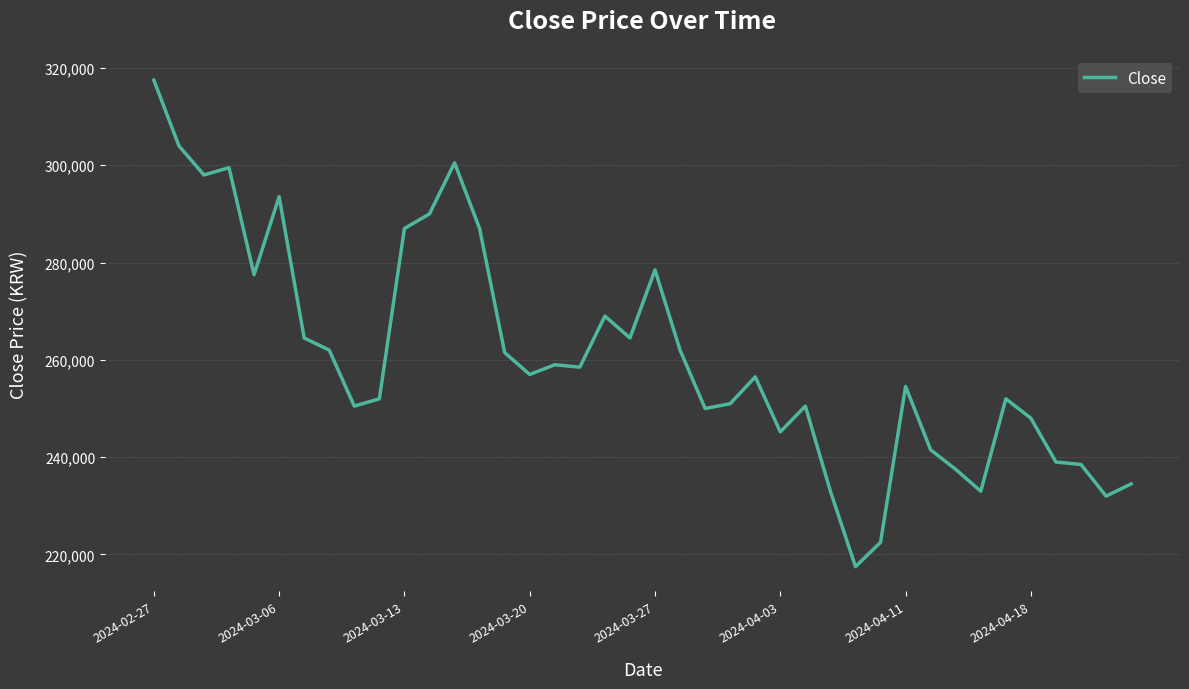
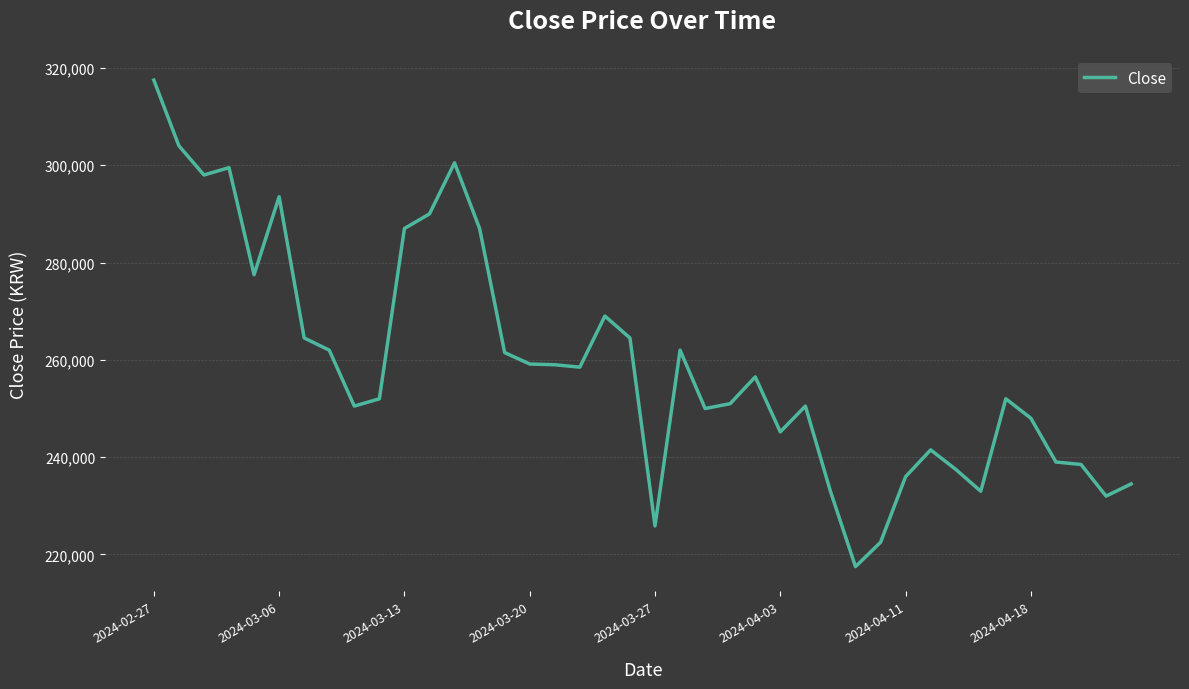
  {
    "2024-02-27": "318,000",
    "2024-03-06": "294,000",
    "2024-03-13": "287,000",
-   "2024-03-20": "257,000",
-   "2024-03-27": "279,000",
+   "2024-03-20": "259,000",
+   "2024-03-27": "226,000",
    "2024-04-03": "245,000",
-   "2024-04-11": "255,000",
+   "2024-04-11": "236,000",
    "2024-04-18": "248,000"
  }
